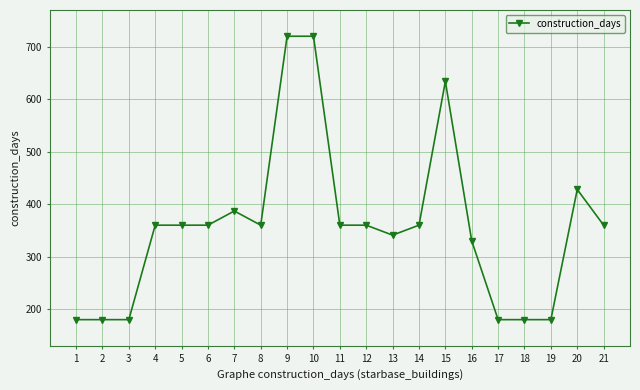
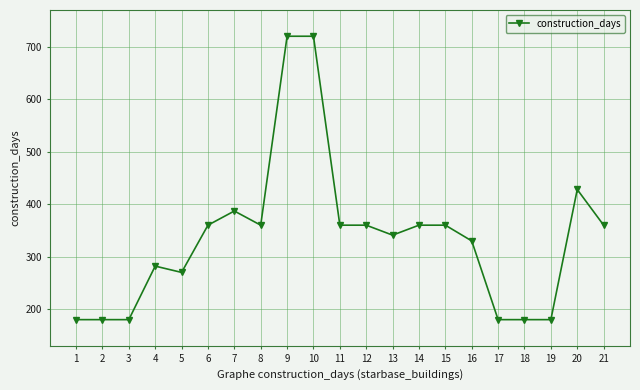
  {
    "1": 180,
    "2": 180,
    "3": 180,
-   "4": 360,
-   "5": 360,
+   "4": 280,
+   "5": 270,
    "6": 360,
    "7": 390,
    "8": 360,
    "9": 720,
    "10": 720,
    "11": 360,
    "12": 360,
    "13": 340,
    "14": 360,
-   "15": 630,
+   "15": 360,
    "16": 330,
    "17": 180,
    "18": 180,
    "19": 180,
    "20": 430,
    "21": 360
  }
